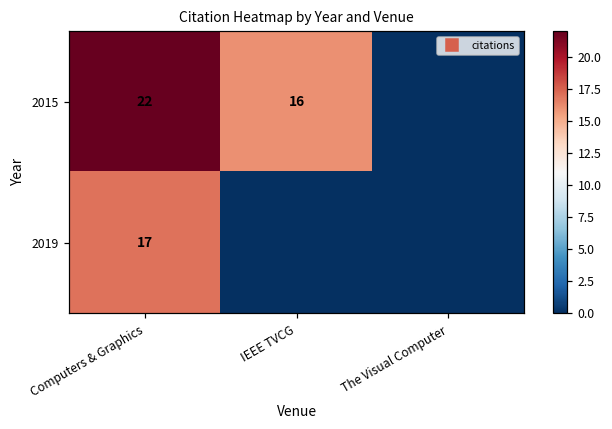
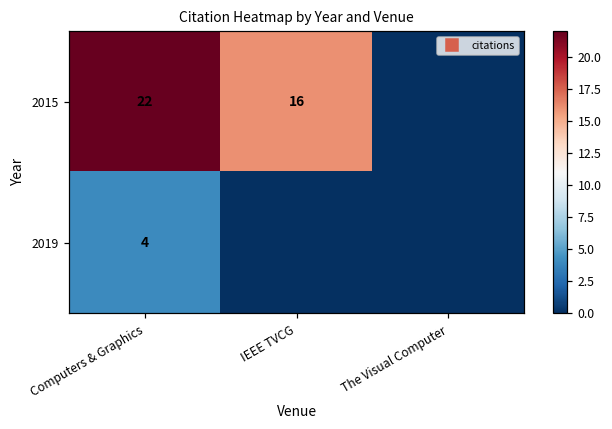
  {
    "2015": {
      "Computers & Graphics": 22,
      "IEEE TVCG": 16
    },
    "2019": {
-     "Computers & Graphics": 17
+     "Computers & Graphics": 4
    }
  }
